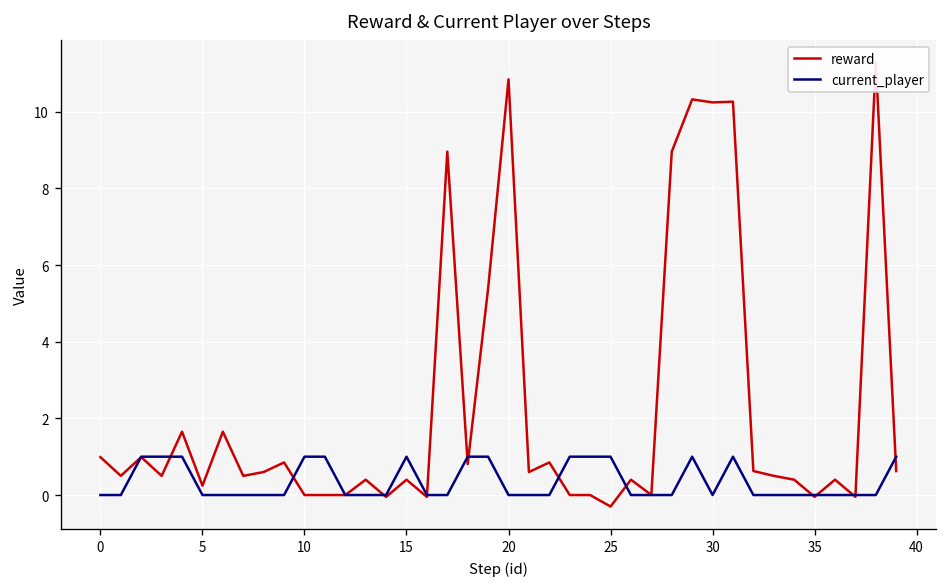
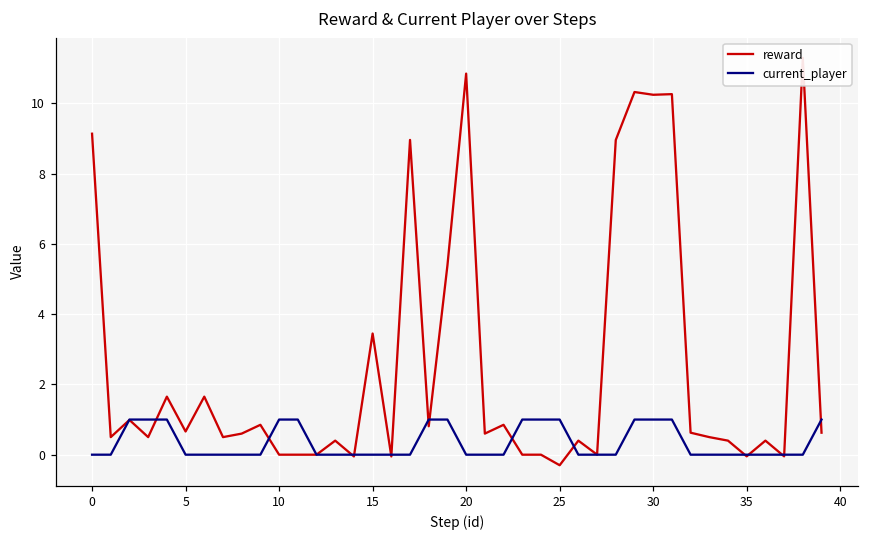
  {
    "reward": {
-     "0": 1.0,
-     "5": 0.2,
+     "0": 9.1,
+     "5": 0.7,
      "10": 0.0,
-     "15": 0.4,
+     "15": 3.4,
      "20": 10.8,
      "25": -0.3,
      "30": 10.2
    },
    "current_player": {
      "0": 0,
      "5": 0,
      "10": 1,
-     "15": 1,
+     "15": 0,
      "20": 0,
      "25": 1,
-     "30": 0
+     "30": 1
    }
  }
